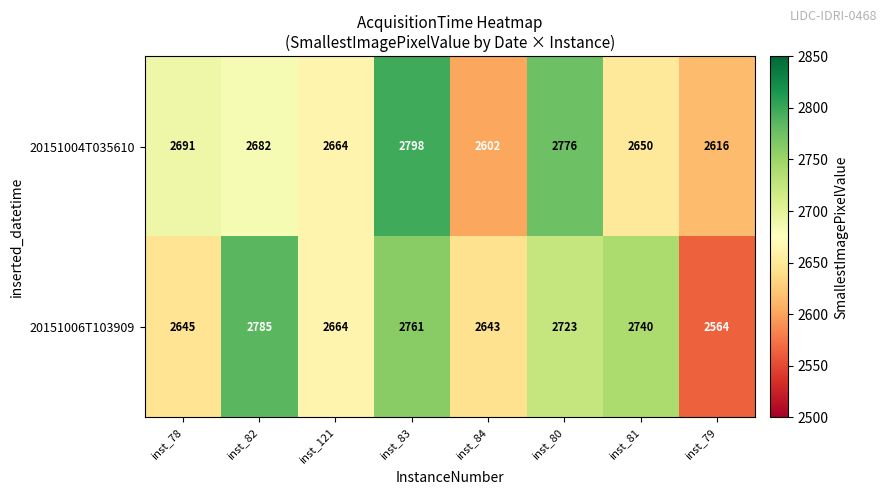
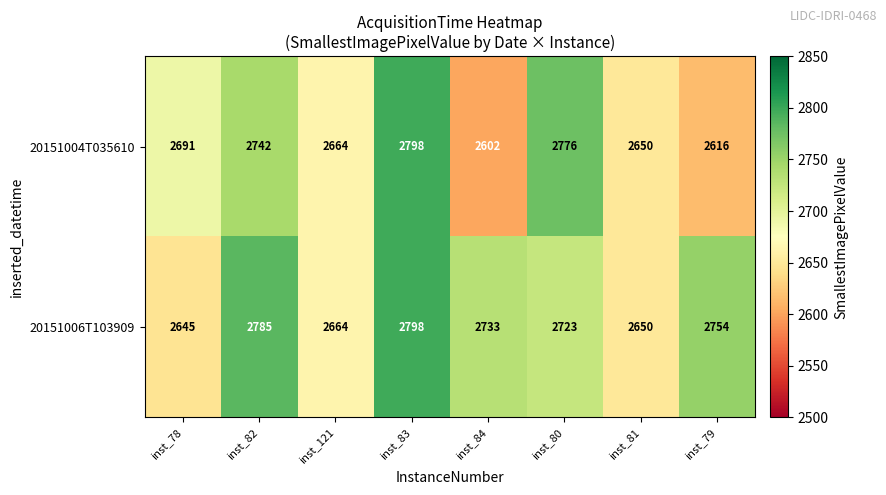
  {
    "20151004T035610": {
      "inst_78": 2691,
-     "inst_82": 2682,
+     "inst_82": 2742,
      "inst_121": 2664,
      "inst_83": 2798,
      "inst_84": 2602,
      "inst_80": 2776,
      "inst_81": 2650,
      "inst_79": 2616
    },
    "20151006T103909": {
      "inst_78": 2645,
      "inst_82": 2785,
      "inst_121": 2664,
-     "inst_83": 2761,
-     "inst_84": 2643,
+     "inst_83": 2798,
+     "inst_84": 2733,
      "inst_80": 2723,
-     "inst_81": 2740,
-     "inst_79": 2564
+     "inst_81": 2650,
+     "inst_79": 2754
    }
  }
